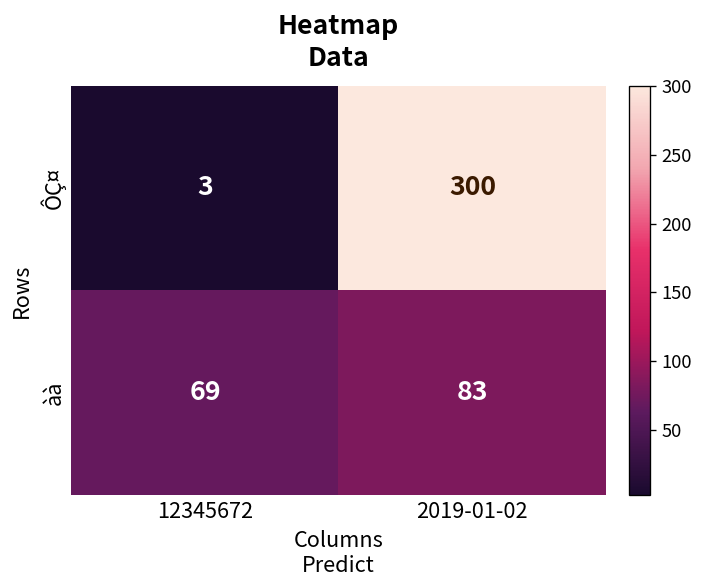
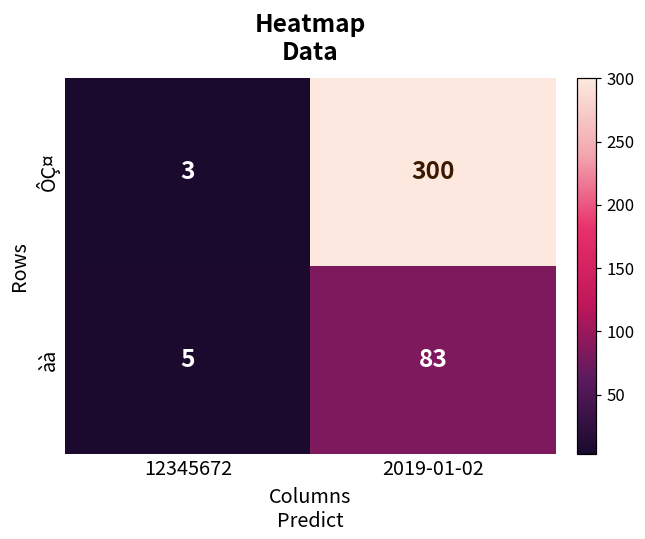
  {
    "ÔÇ¤": {
      "12345672": 3,
      "2019-01-02": 300
    },
    "àà": {
-     "12345672": 69,
+     "12345672": 5,
      "2019-01-02": 83
    }
  }
